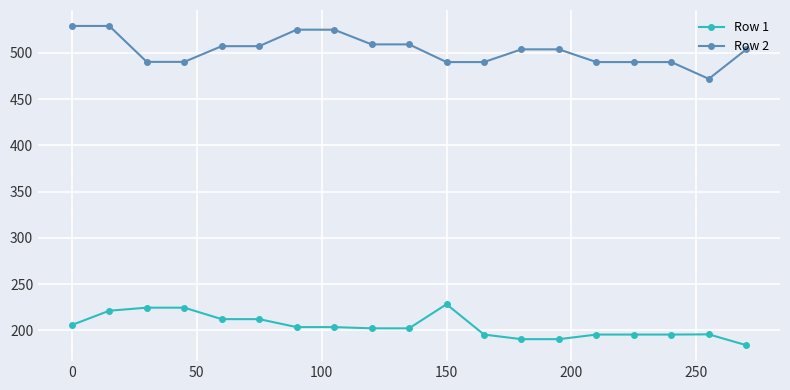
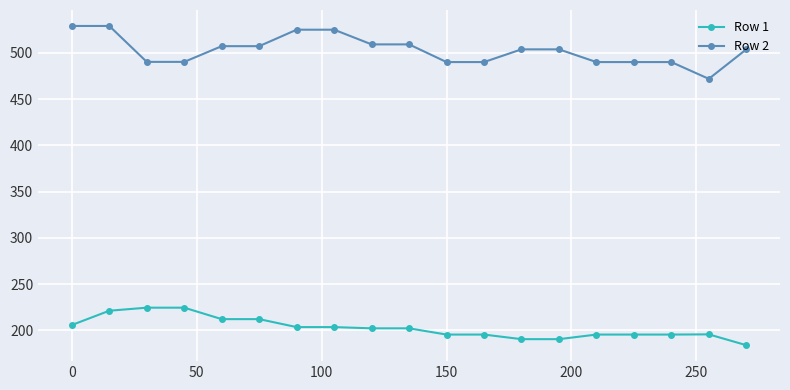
  {
    "Row 1": {
      "0": 210,
-     "150": 230
+     "150": 200
    },
    "Row 2": {
      "0": 530,
      "150": 490
    }
  }
